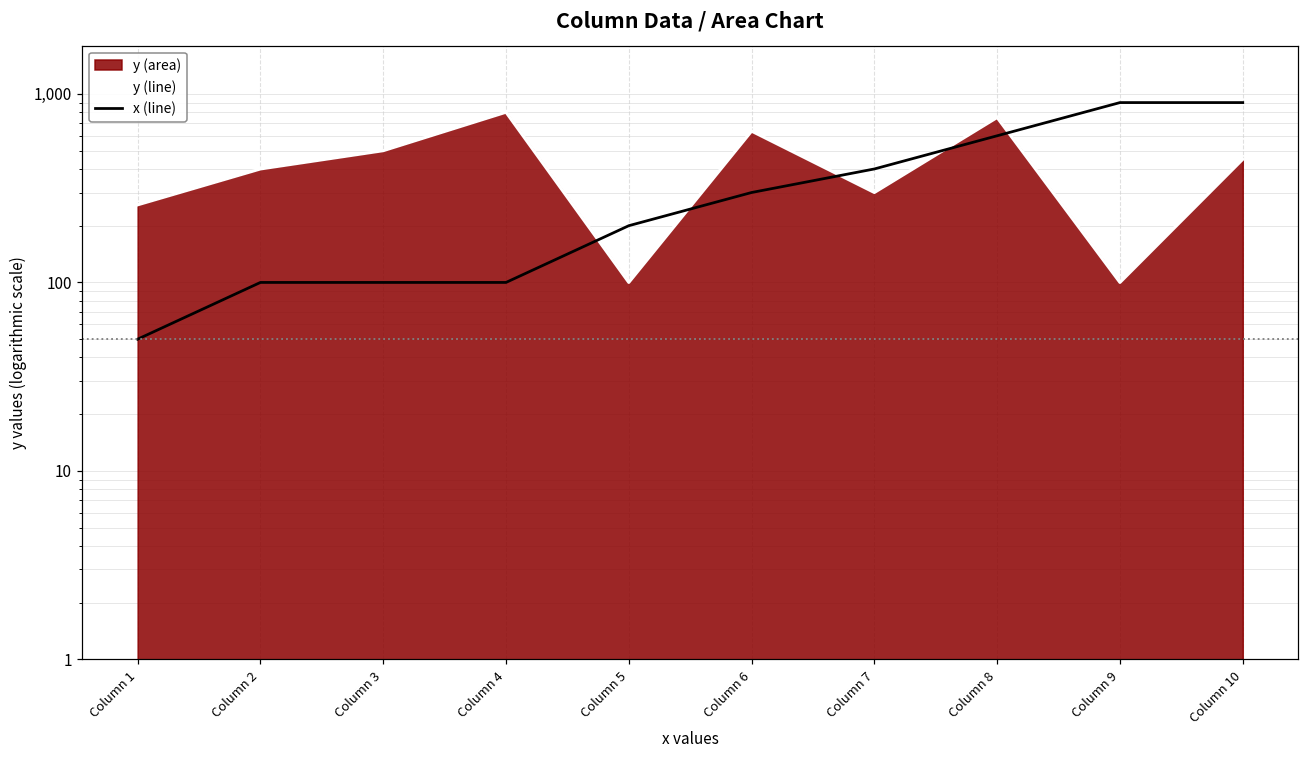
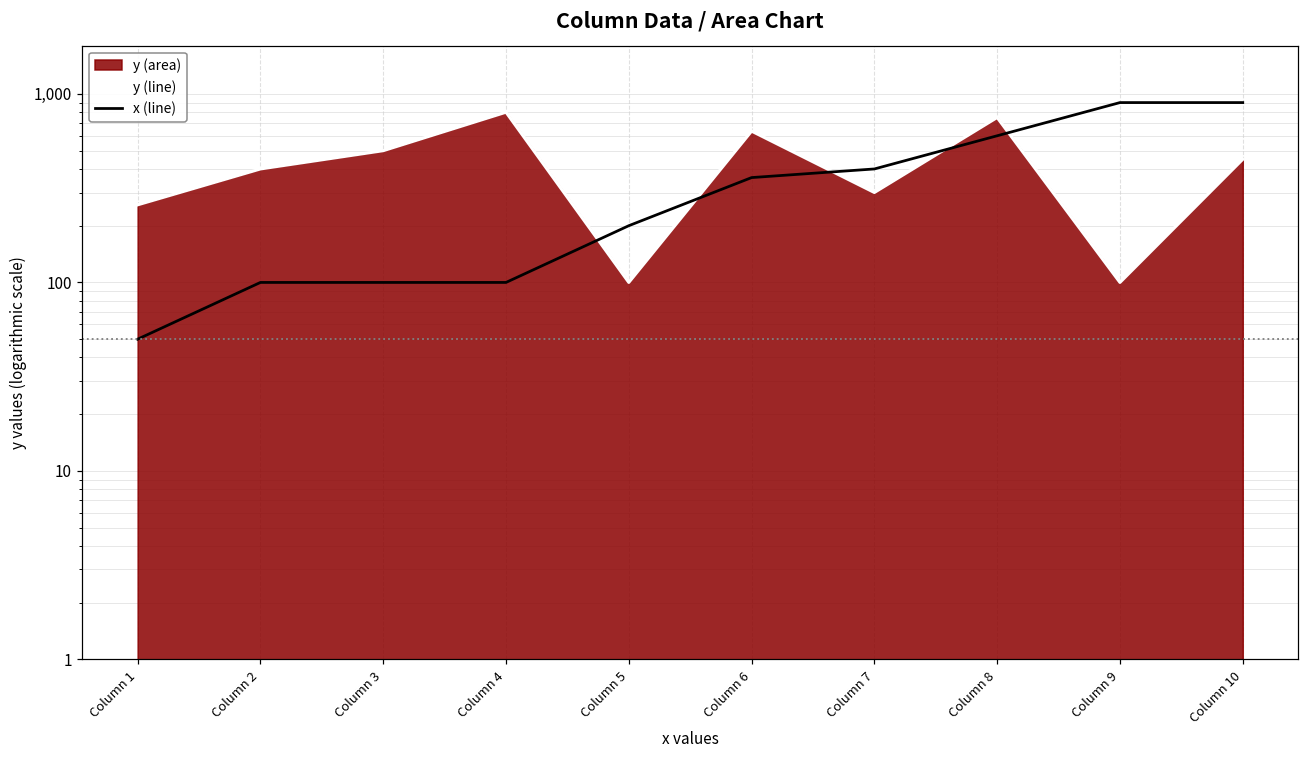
  {
    "y (area)": {
      "Column 1": 260,
      "Column 2": 400,
      "Column 3": 500,
      "Column 4": 800,
      "Column 5": 100,
      "Column 6": 640,
      "Column 7": 300,
      "Column 8": 800,
      "Column 9": 100,
      "Column 10": 450
    },
    "x (line)": {
      "Column 1": 50,
      "Column 2": 100,
      "Column 3": 100,
      "Column 4": 100,
      "Column 5": 200,
-     "Column 6": 300,
+     "Column 6": 360,
      "Column 7": 400,
      "Column 8": 600,
      "Column 9": 900,
      "Column 10": 900
    }
  }
